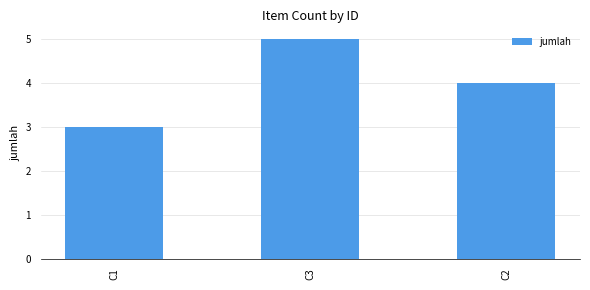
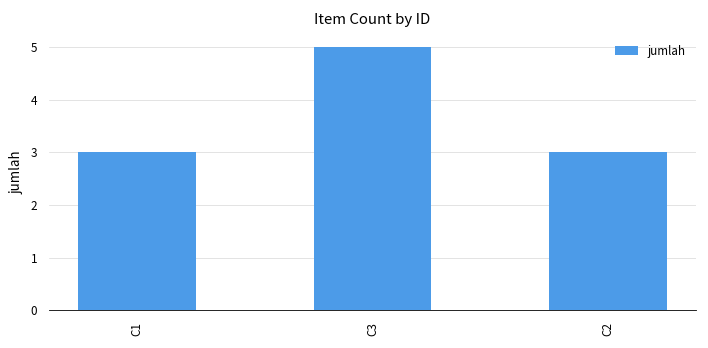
  {
    "C1": 3,
    "C3": 5,
-   "C2": 4
+   "C2": 3
  }
